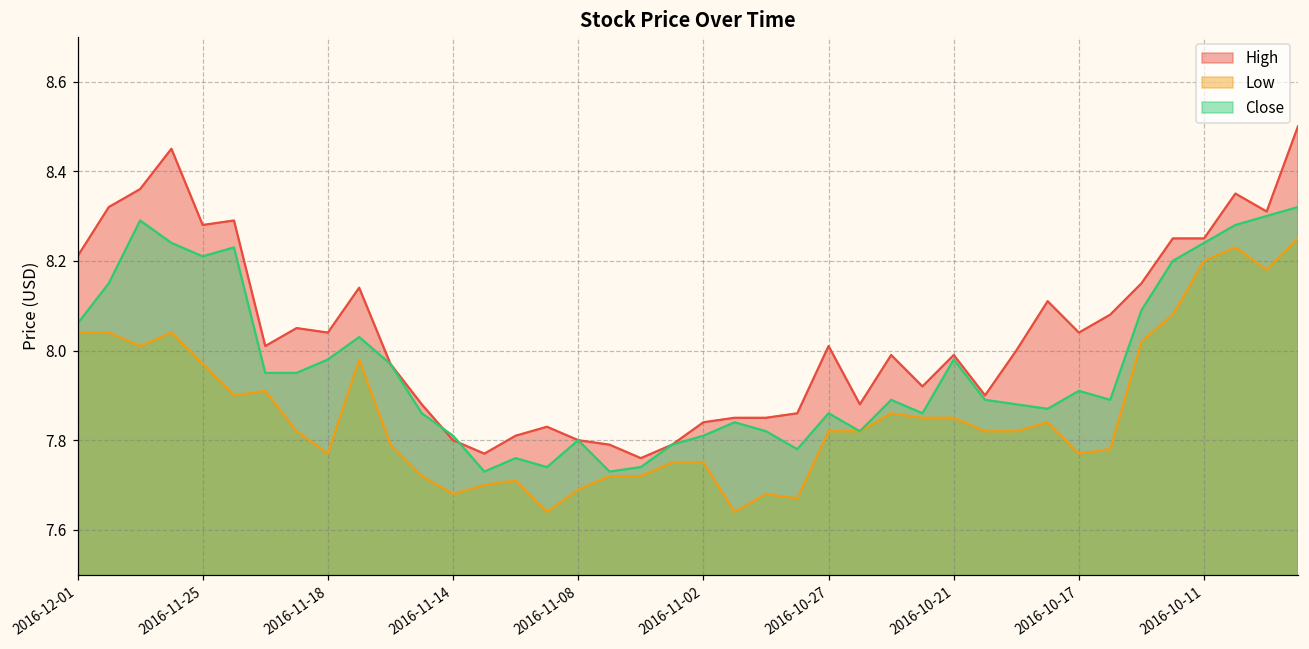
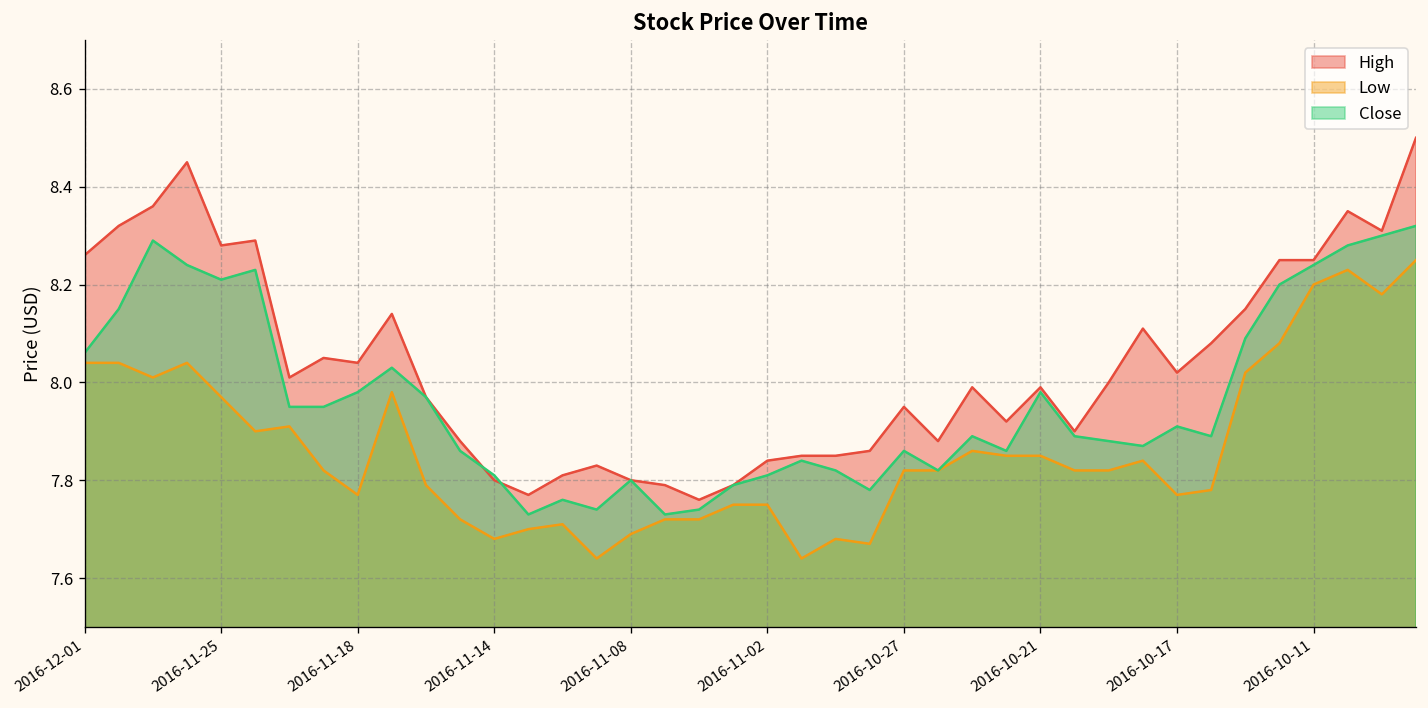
  {
    "High": {
-     "2016-12-01": 8.21,
+     "2016-12-01": 8.26,
      "2016-11-25": 8.28,
      "2016-11-18": 8.04,
      "2016-11-14": 7.80,
      "2016-11-02": 7.84,
-     "2016-10-27": 8.01,
+     "2016-10-27": 7.95,
      "2016-10-21": 7.99,
-     "2016-10-17": 8.04,
+     "2016-10-17": 8.02,
      "2016-10-11": 8.25
    },
    "Low": {
      "2016-12-01": 8.04,
      "2016-11-25": 7.97,
      "2016-11-18": 7.77,
      "2016-11-14": 7.68,
      "2016-11-08": 7.69,
      "2016-11-02": 7.75,
      "2016-10-27": 7.82,
      "2016-10-21": 7.85,
      "2016-10-17": 7.77,
      "2016-10-11": 8.20
    },
    "Close": {
      "2016-12-01": 8.06,
      "2016-11-25": 8.21,
      "2016-11-18": 7.98,
      "2016-11-14": 7.81,
      "2016-11-02": 7.81,
      "2016-10-27": 7.86,
      "2016-10-21": 7.98,
      "2016-10-17": 7.91,
      "2016-10-11": 8.24
    }
  }
